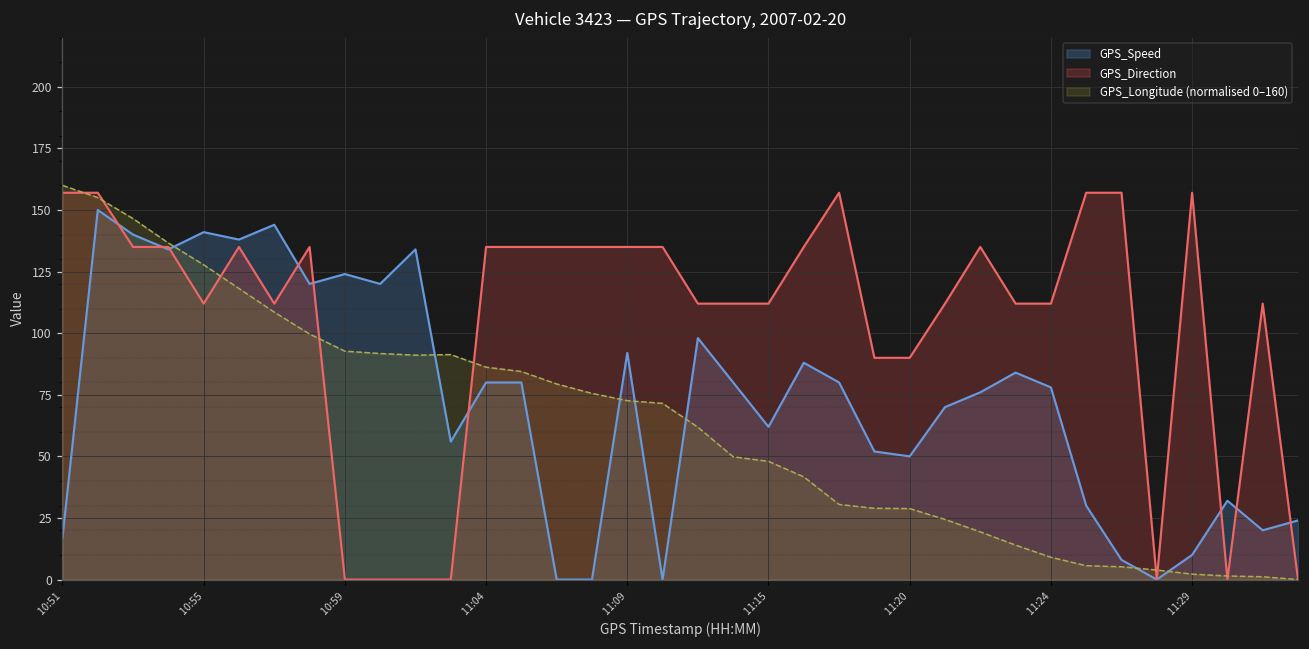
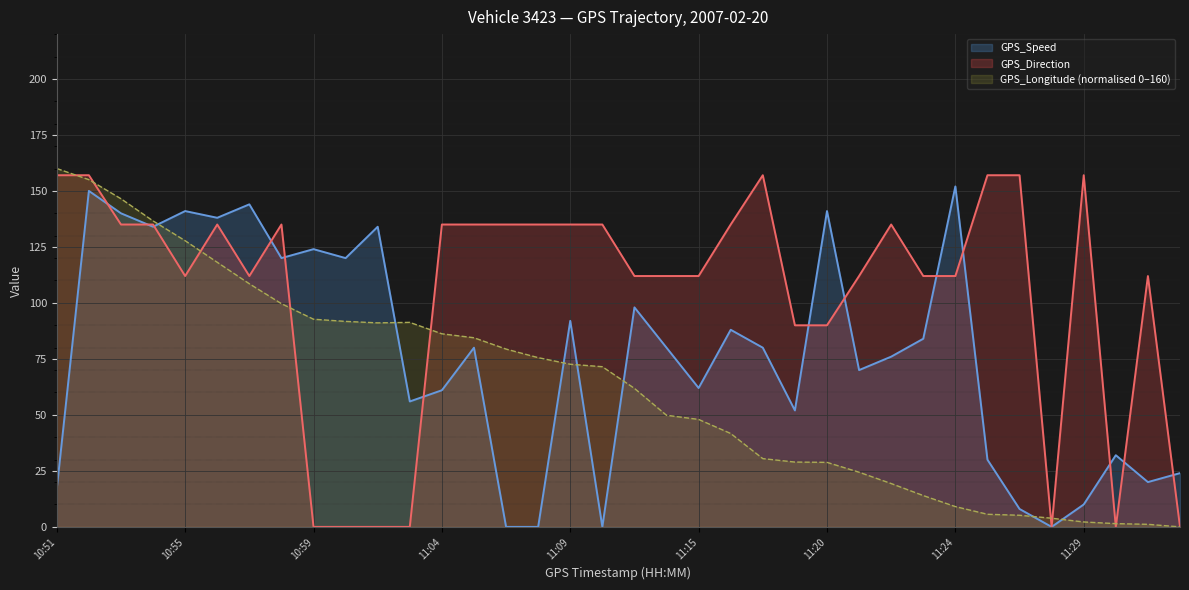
  {
    "GPS_Speed": {
      "10:51": 17,
      "10:55": 141,
      "10:59": 124,
-     "11:04": 80,
+     "11:04": 61,
      "11:09": 92,
      "11:15": 62,
-     "11:20": 50,
-     "11:24": 78,
+     "11:20": 141,
+     "11:24": 152,
      "11:29": 10
    }
  }
